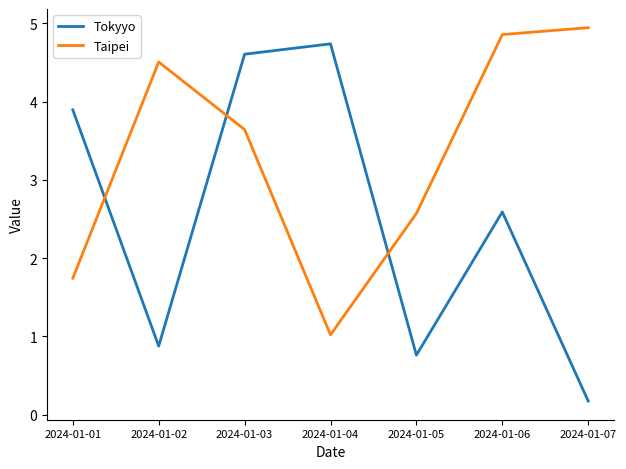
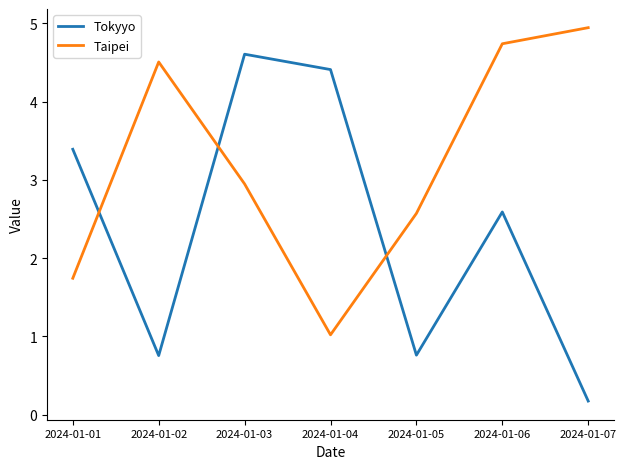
  {
    "Tokyyo": {
-     "2024-01-01": 3.9,
-     "2024-01-02": 0.9,
+     "2024-01-01": 3.4,
+     "2024-01-02": 0.8,
      "2024-01-03": 4.6,
-     "2024-01-04": 4.7,
+     "2024-01-04": 4.4,
      "2024-01-05": 0.8,
      "2024-01-06": 2.6,
      "2024-01-07": 0.2
    },
    "Taipei": {
      "2024-01-01": 1.7,
      "2024-01-02": 4.5,
-     "2024-01-03": 3.6,
+     "2024-01-03": 2.9,
      "2024-01-04": 1.0,
      "2024-01-05": 2.6,
-     "2024-01-06": 4.9,
+     "2024-01-06": 4.7,
      "2024-01-07": 4.9
    }
  }
